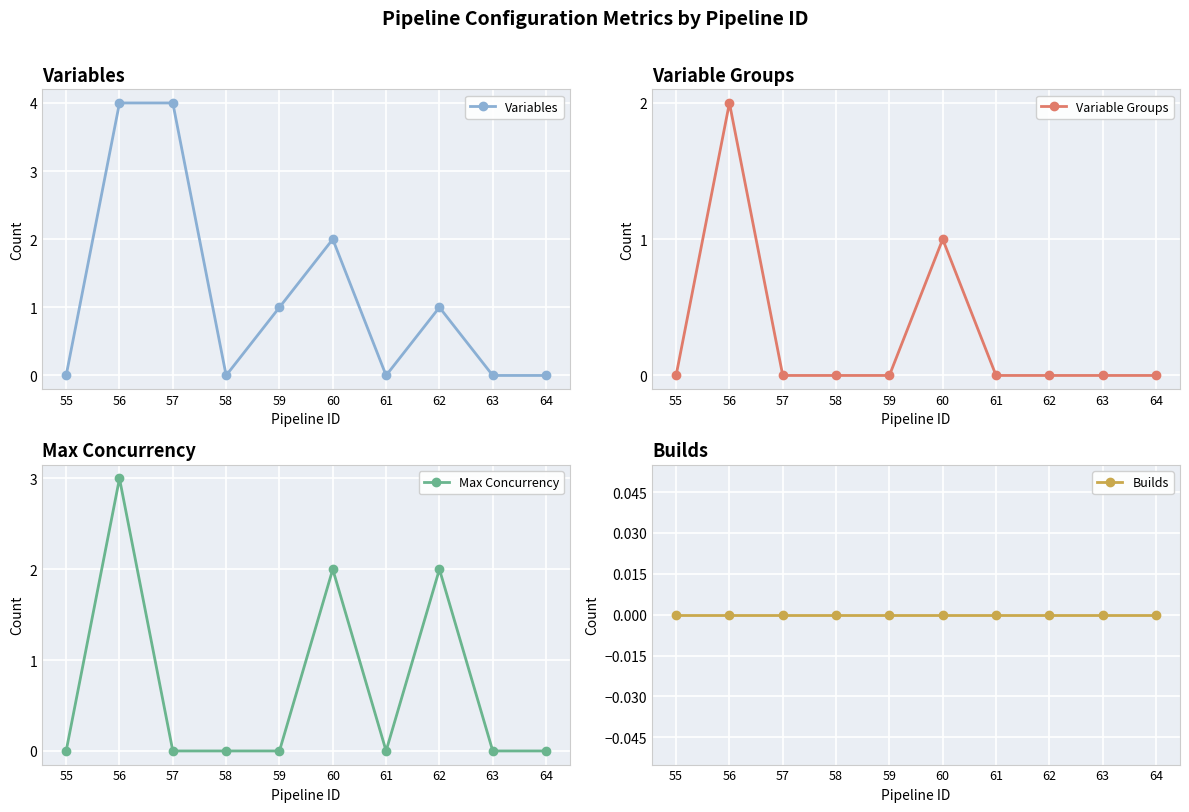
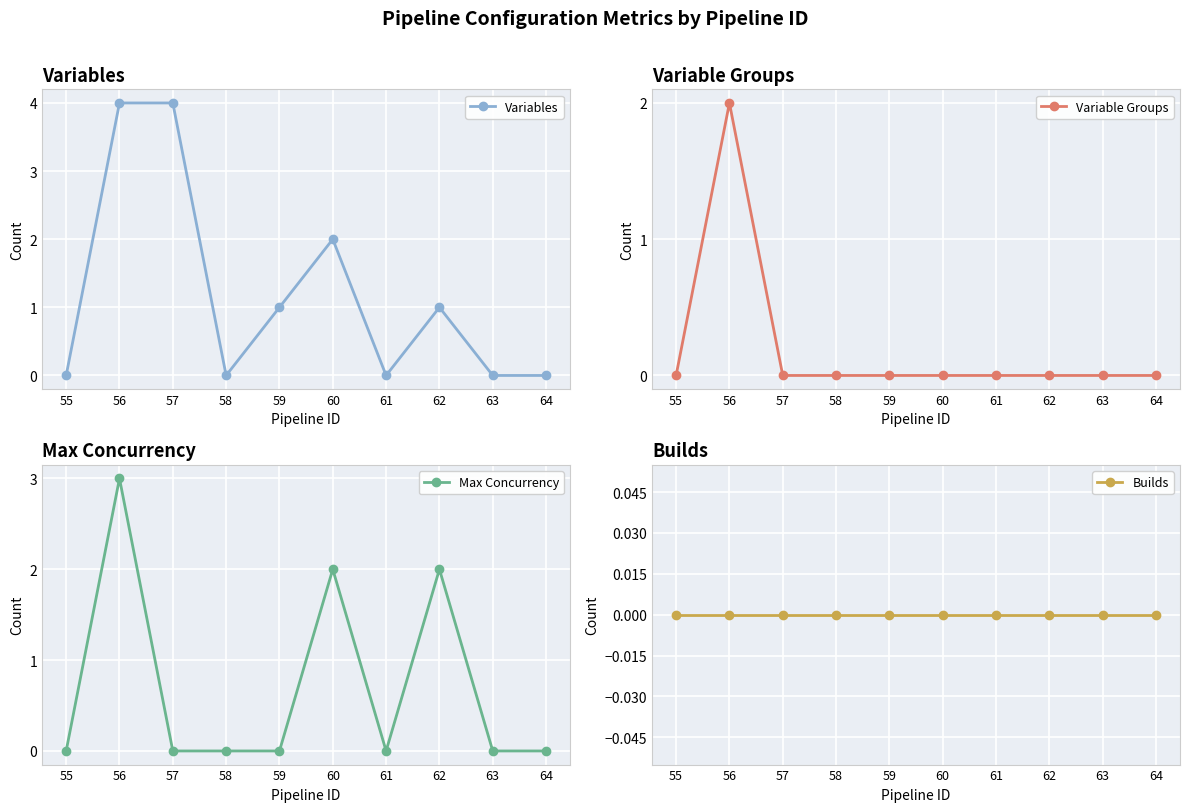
  {
    "Variables": {
      "55": 0.0,
      "56": 4.0,
      "57": 4.0,
      "58": 0.0,
      "59": 1.0,
      "60": 2.0,
      "61": 0.0,
      "62": 1.0,
      "63": 0.0,
      "64": 0.0
    },
    "Variable Groups": {
      "55": 0,
      "56": 2,
      "57": 0,
      "58": 0,
      "59": 0,
-     "60": 1,
+     "60": 0,
      "61": 0,
      "62": 0,
      "63": 0,
      "64": 0
    },
    "Max Concurrency": {
      "55": 0.0,
      "56": 3.0,
      "57": 0.0,
      "58": 0.0,
      "59": 0.0,
      "60": 2.0,
      "61": 0.0,
      "62": 2.0,
      "63": 0.0,
      "64": 0.0
    },
    "Builds": {
      "55": 0.000,
      "56": 0.000,
      "57": 0.000,
      "58": 0.000,
      "59": 0.000,
      "60": 0.000,
      "61": 0.000,
      "62": 0.000,
      "63": 0.000,
      "64": 0.000
    }
  }
